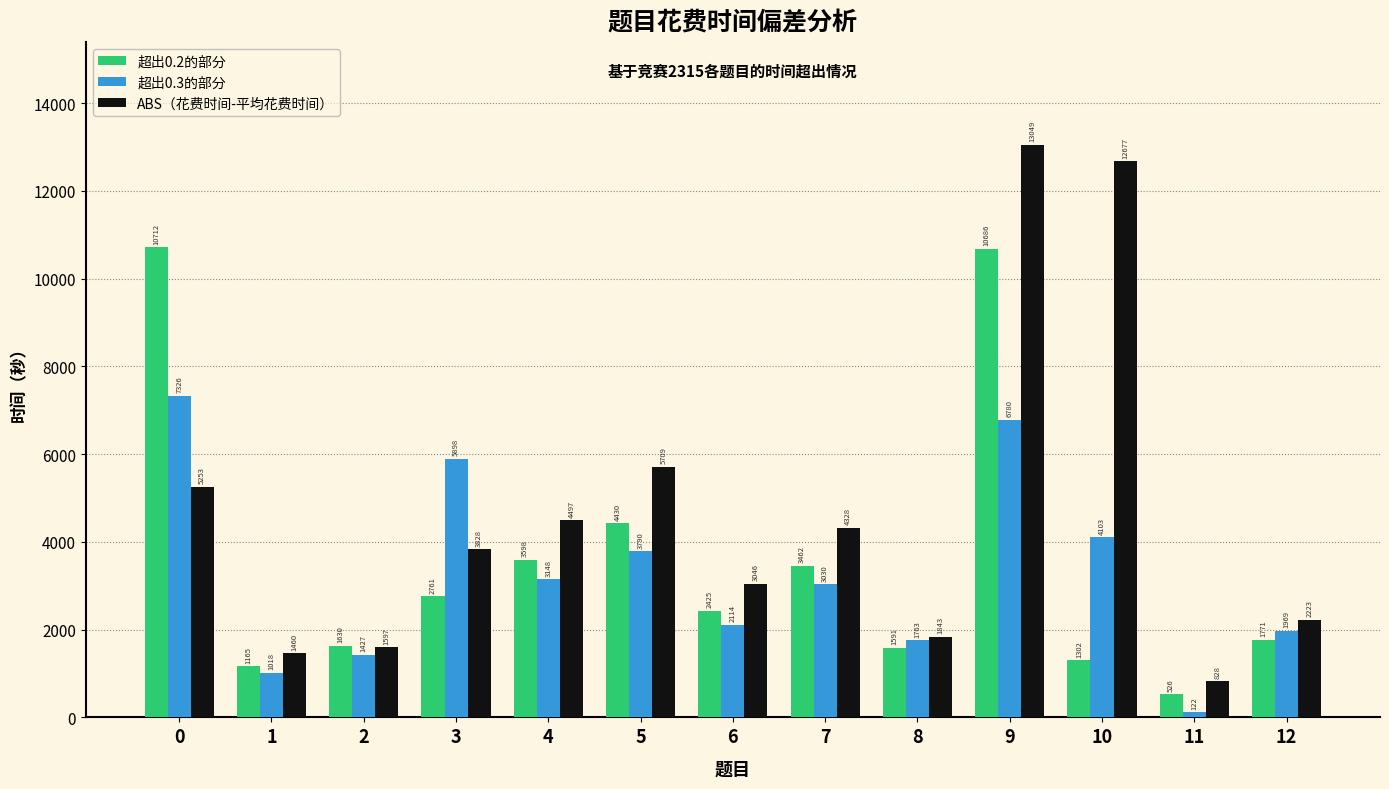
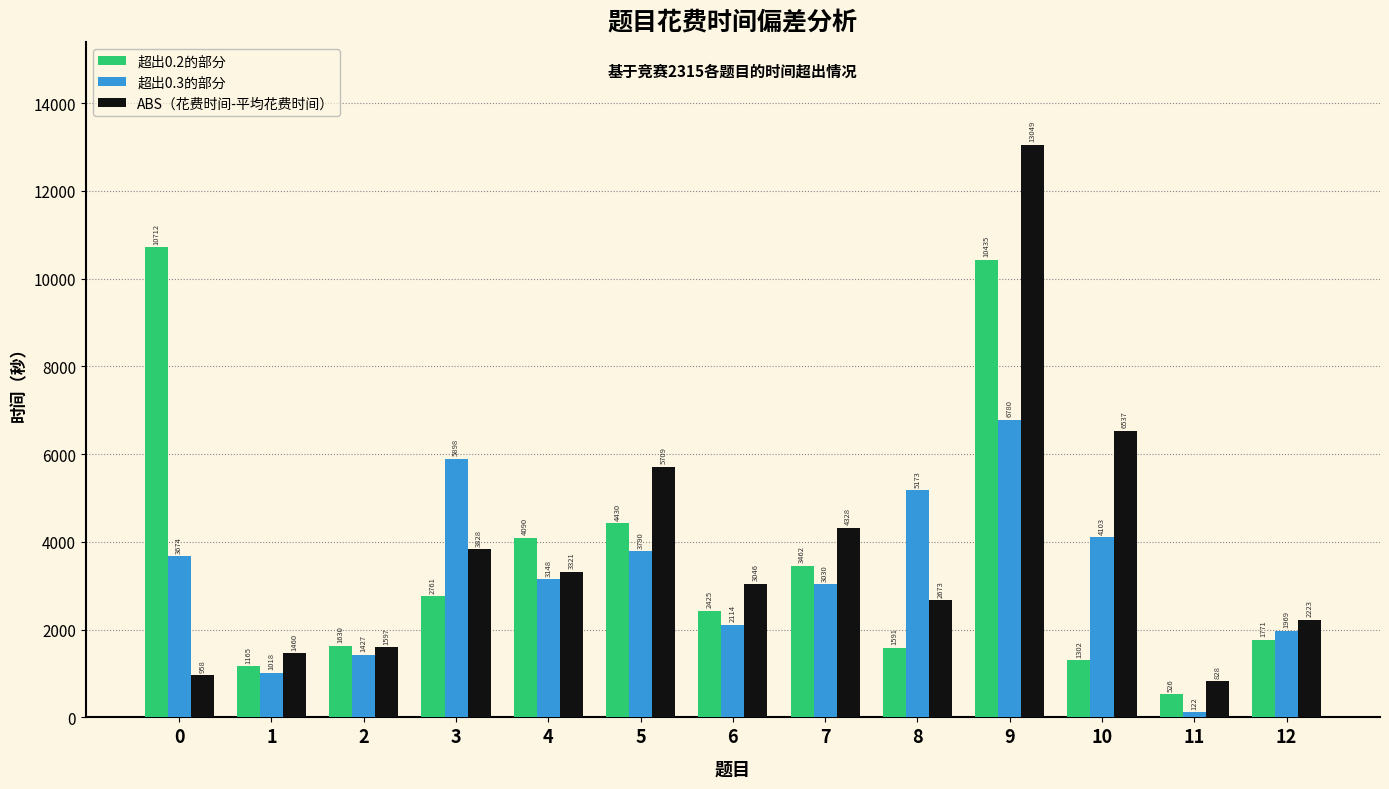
  {
    "超出0.2的部分": {
      "0": 10712,
      "1": 1165,
      "2": 1630,
      "3": 2761,
-     "4": 3598,
+     "4": 4090,
      "5": 4430,
      "6": 2425,
      "7": 3462,
      "8": 1591,
-     "9": 10686,
+     "9": 10435,
      "10": 1302,
      "11": 526,
      "12": 1771
    },
    "超出0.3的部分": {
-     "0": 7326,
+     "0": 3674,
      "1": 1018,
      "2": 1427,
      "3": 5898,
      "4": 3148,
      "5": 3790,
      "6": 2114,
      "7": 3030,
-     "8": 1763,
+     "8": 5173,
      "9": 6780,
      "10": 4103,
      "11": 122,
      "12": 1969
    },
    "ABS（花费时间-平均花费时间）": {
-     "0": 5253,
+     "0": 958,
      "1": 1460,
      "2": 1597,
      "3": 3828,
-     "4": 4497,
+     "4": 3321,
      "5": 5709,
      "6": 3046,
      "7": 4328,
-     "8": 1843,
+     "8": 2673,
      "9": 13049,
-     "10": 12677,
+     "10": 6537,
      "11": 828,
      "12": 2223
    }
  }
